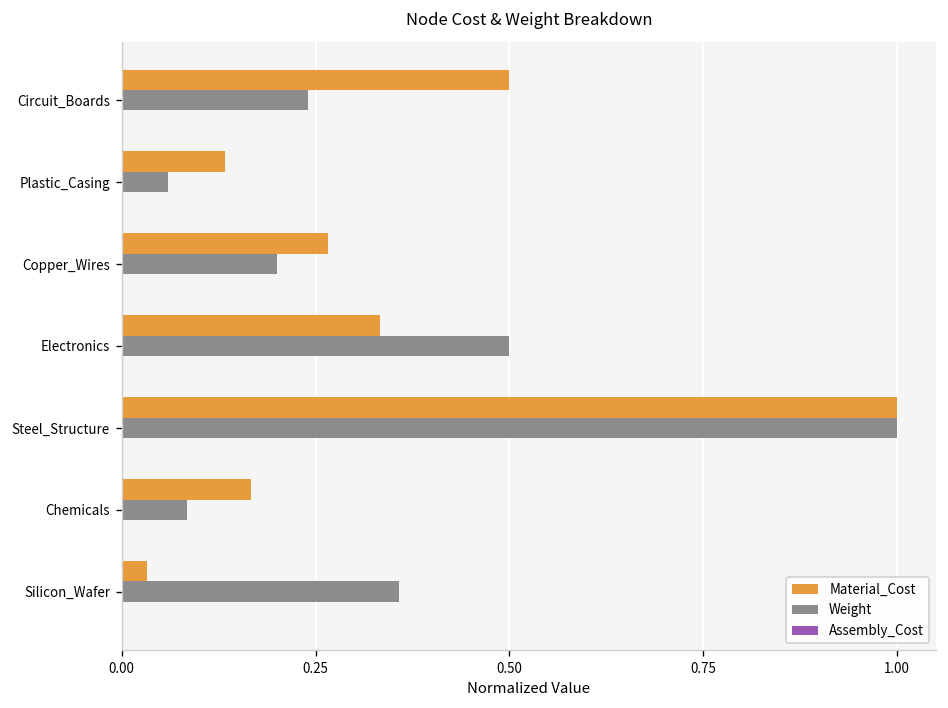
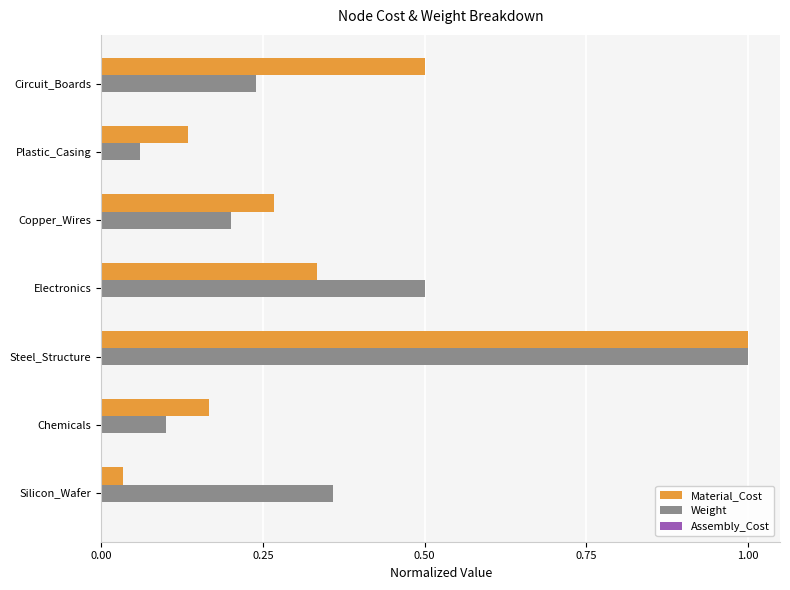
  {
    "Material_Cost": {
      "Circuit_Boards": 0.50,
      "Plastic_Casing": 0.13,
      "Copper_Wires": 0.27,
      "Electronics": 0.33,
      "Steel_Structure": 1.00,
      "Chemicals": 0.17,
      "Silicon_Wafer": 0.03
    },
    "Weight": {
      "Circuit_Boards": 0.24,
      "Plastic_Casing": 0.06,
      "Copper_Wires": 0.20,
      "Electronics": 0.50,
      "Steel_Structure": 1.00,
-     "Chemicals": 0.08,
+     "Chemicals": 0.10,
      "Silicon_Wafer": 0.36
    },
    "Assembly_Cost": {
      "Circuit_Boards": 0.00,
      "Plastic_Casing": 0.00,
      "Copper_Wires": 0.00,
      "Electronics": 0.00,
      "Steel_Structure": 0.00,
      "Chemicals": 0.00,
      "Silicon_Wafer": 0.00
    }
  }
